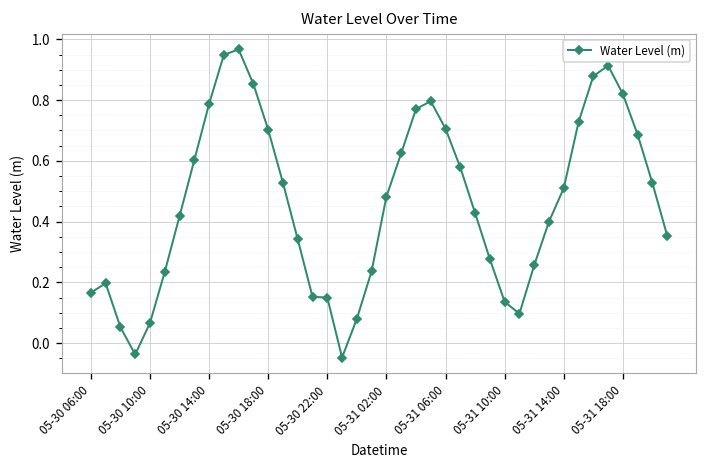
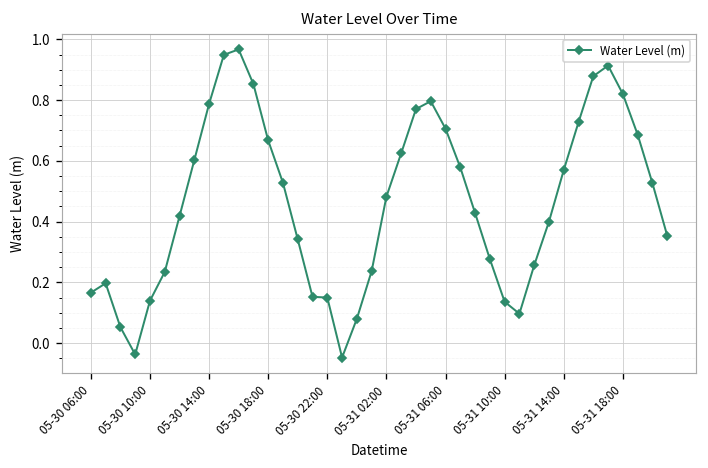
  {
    "05-30 06:00": 0.17,
-   "05-30 10:00": 0.07,
+   "05-30 10:00": 0.14,
    "05-30 14:00": 0.79,
-   "05-30 18:00": 0.70,
+   "05-30 18:00": 0.67,
    "05-30 22:00": 0.15,
    "05-31 02:00": 0.48,
    "05-31 06:00": 0.71,
    "05-31 10:00": 0.14,
-   "05-31 14:00": 0.51,
+   "05-31 14:00": 0.57,
    "05-31 18:00": 0.82
  }
